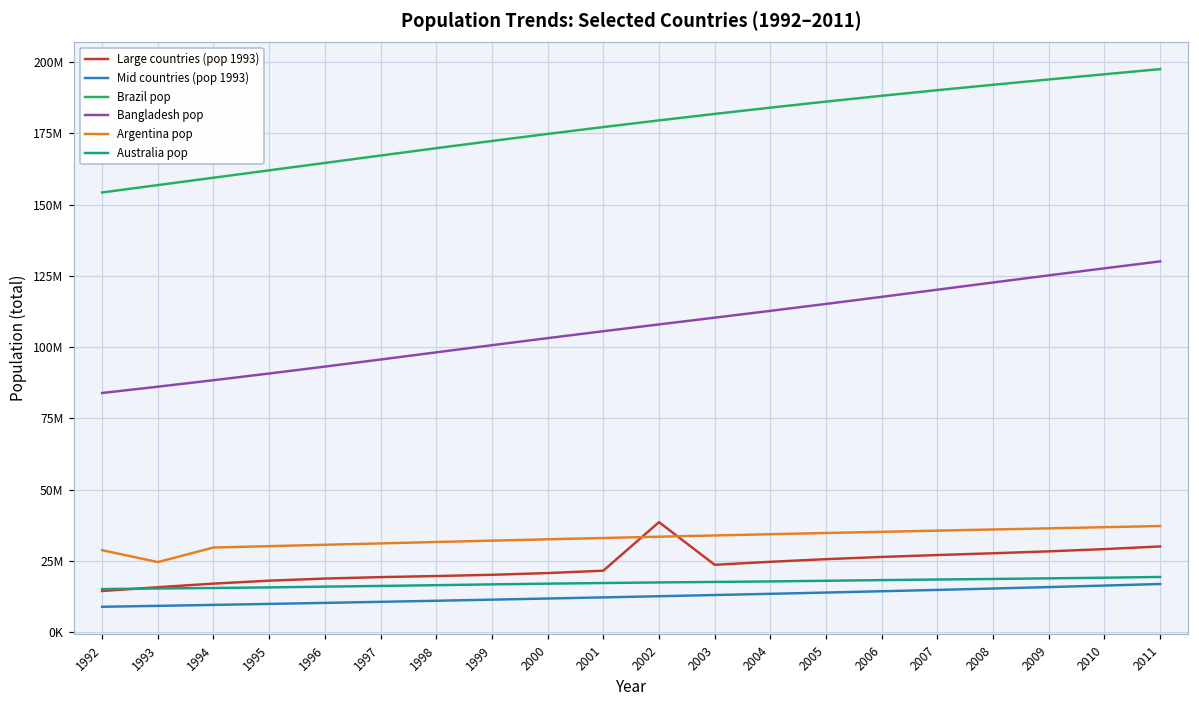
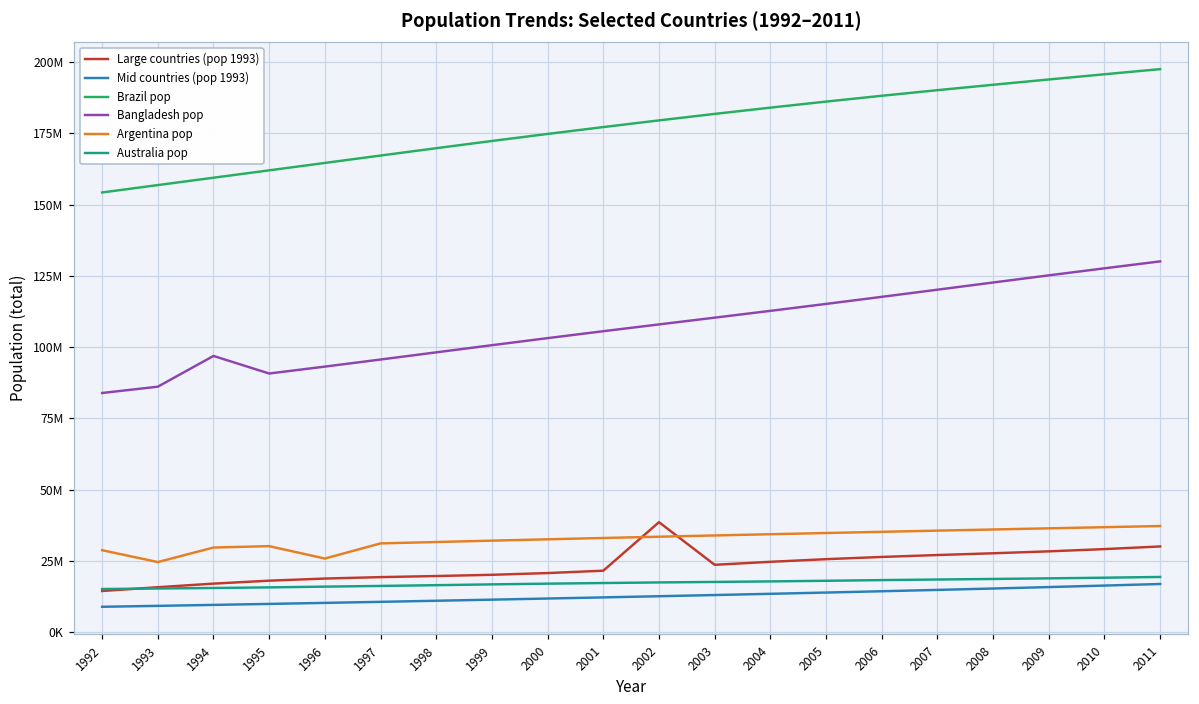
  {
    "Large countries (pop 1993)": {
      "1994": 17000000,
      "1995": 18000000,
      "1996": 19000000,
      "1997": 19000000,
      "1998": 20000000,
      "1999": 20000000,
      "2000": 21000000,
      "2001": 22000000,
      "2002": 39000000,
      "2003": 24000000,
      "2004": 25000000,
      "2005": 26000000,
      "2006": 26000000,
      "2007": 27000000,
      "2008": 28000000,
      "2009": 28000000,
      "2010": 29000000,
      "2011": 30000000
    },
    "Mid countries (pop 1993)": {
      "1992": 9000000,
      "1993": 9000000,
      "1994": 10000000,
      "1995": 10000000,
      "1996": 10000000,
      "1997": 11000000,
      "1998": 11000000,
      "1999": 11000000,
      "2000": 12000000,
      "2001": 12000000,
      "2002": 13000000,
      "2003": 13000000,
      "2004": 14000000,
      "2005": 14000000,
      "2006": 14000000,
      "2007": 15000000,
      "2008": 15000000,
      "2009": 16000000,
      "2010": 16000000,
      "2011": 17000000
    },
    "Bangladesh pop": {
      "1992": 84000000,
      "1993": 86000000,
-     "1994": 88000000,
+     "1994": 97000000,
      "1995": 91000000,
      "1996": 93000000,
      "1997": 96000000,
      "1998": 98000000,
      "1999": 101000000,
      "2000": 103000000,
      "2001": 106000000,
      "2002": 108000000,
      "2003": 110000000,
      "2004": 113000000,
      "2005": 115000000,
      "2006": 118000000,
      "2007": 120000000,
      "2008": 123000000,
      "2009": 125000000,
      "2010": 128000000,
      "2011": 130000000
    },
    "Argentina pop": {
      "1992": 29000000,
      "1993": 25000000,
      "1994": 30000000,
      "1995": 30000000,
-     "1996": 31000000,
+     "1996": 26000000,
      "1997": 31000000,
      "1998": 32000000,
      "1999": 32000000,
      "2000": 33000000,
      "2001": 33000000,
      "2002": 34000000,
      "2003": 34000000,
      "2004": 34000000,
      "2005": 35000000,
      "2006": 35000000,
      "2007": 36000000,
      "2008": 36000000,
      "2009": 36000000,
      "2010": 37000000,
      "2011": 37000000
    }
  }
